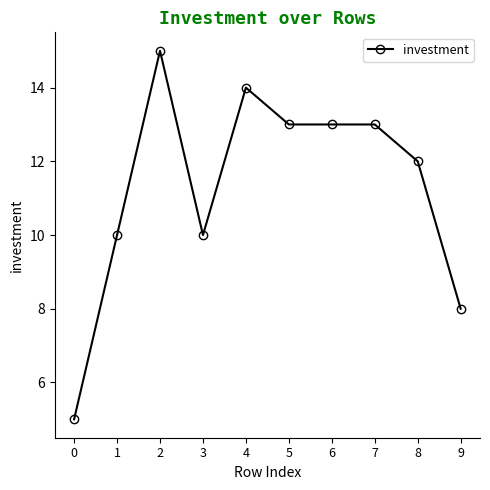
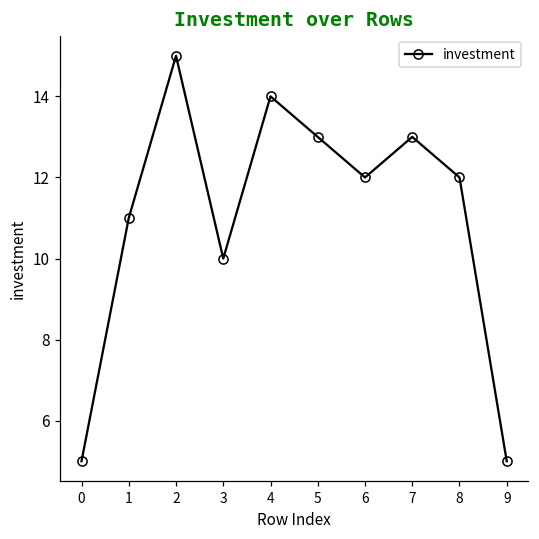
  {
    "0": 5,
-   "1": 10,
+   "1": 11,
    "2": 15,
    "3": 10,
    "4": 14,
    "5": 13,
-   "6": 13,
+   "6": 12,
    "7": 13,
    "8": 12,
-   "9": 8
+   "9": 5
  }
